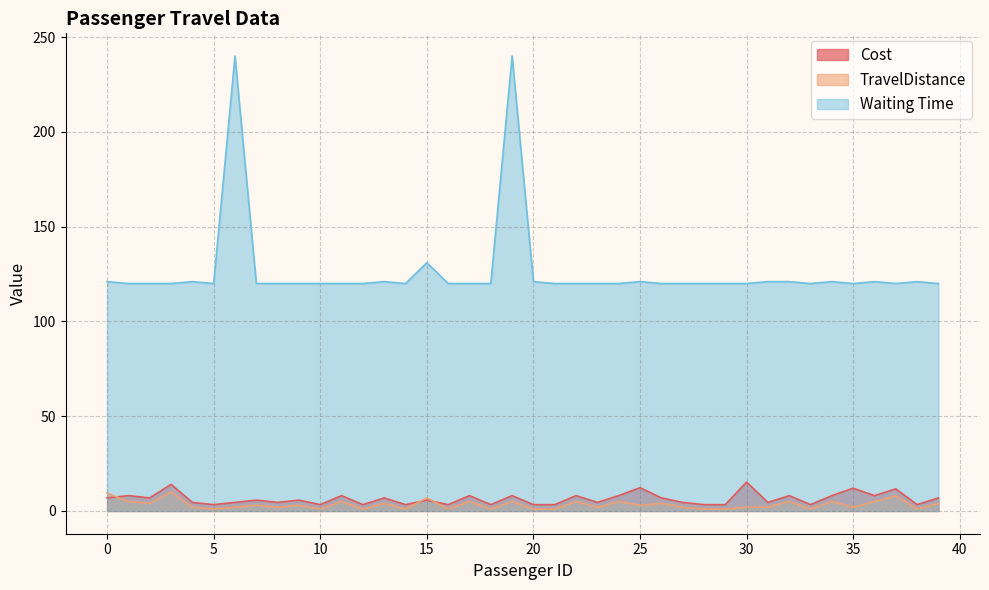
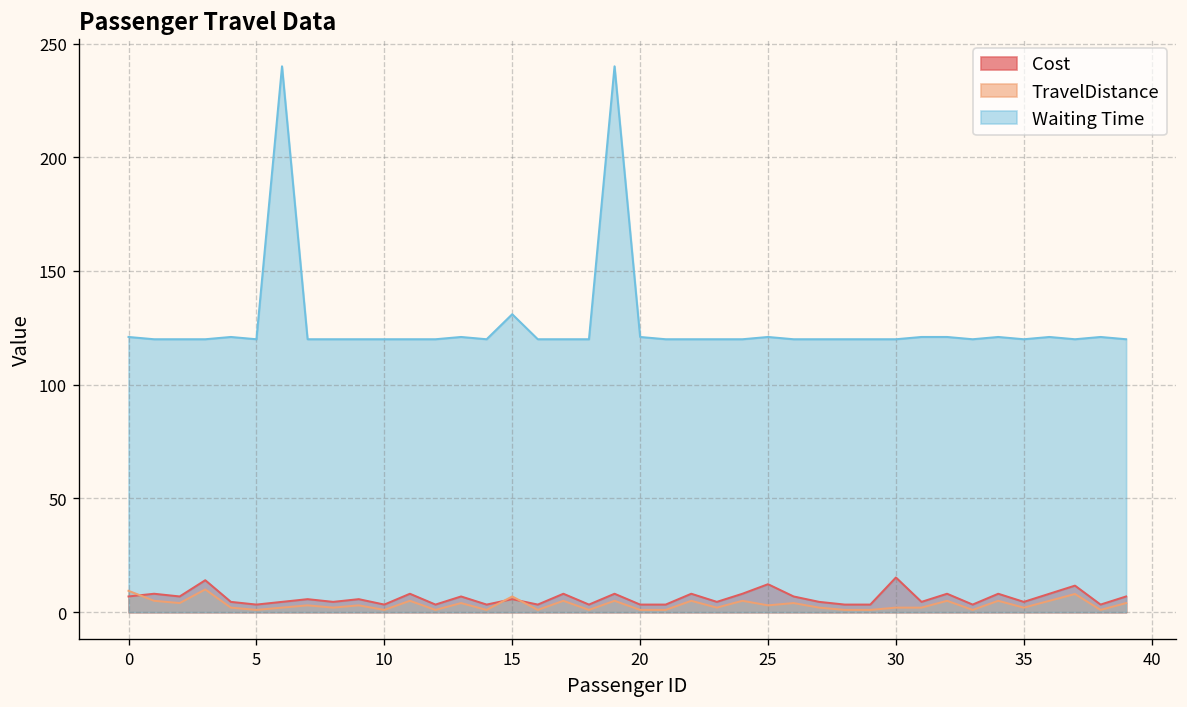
  {
    "Cost": {
      "0": 7,
      "5": 3,
      "10": 3,
      "20": 3,
      "25": 12,
      "30": 15,
-     "35": 12
+     "35": 5
    },
    "TravelDistance": {
      "0": 9,
      "5": 1,
      "10": 1,
      "20": 1,
      "25": 3,
      "30": 2,
      "35": 2
    },
    "Waiting Time": {
      "0": 121,
      "5": 120,
      "10": 120,
      "15": 131,
      "20": 121,
      "25": 121,
      "30": 120,
      "35": 120
    }
  }
